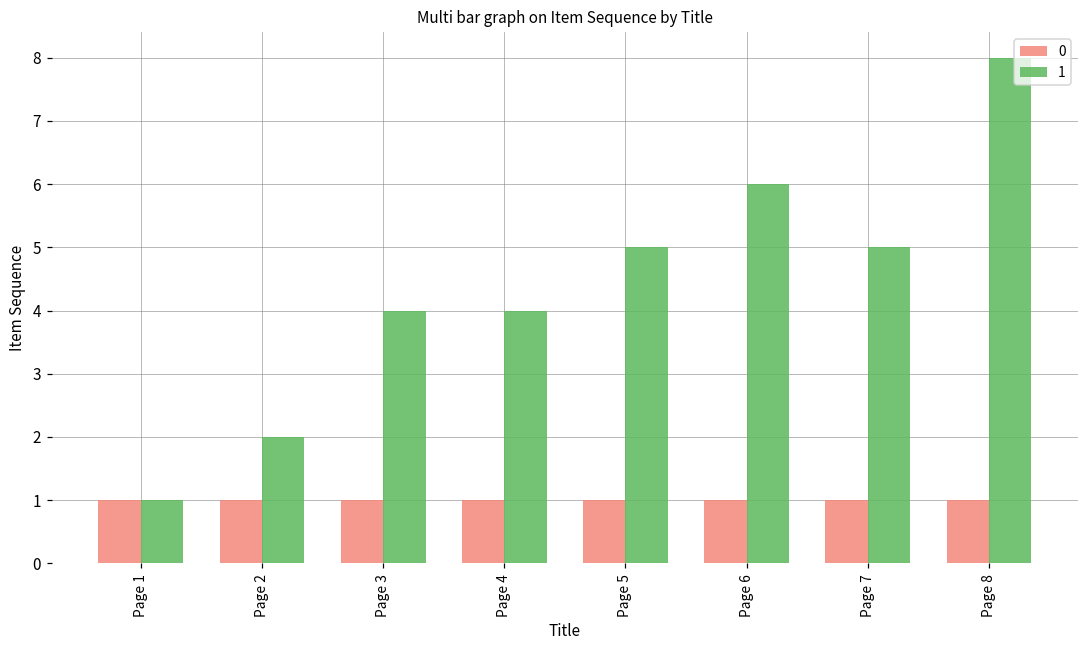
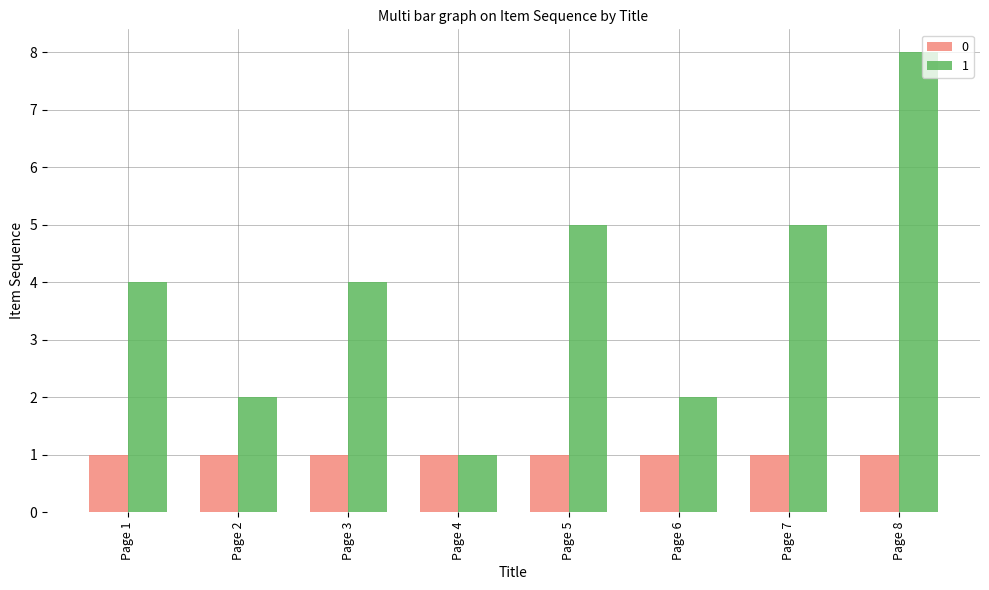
  {
    "0": {
      "Page 1": 1,
      "Page 2": 1,
      "Page 3": 1,
      "Page 4": 1,
      "Page 5": 1,
      "Page 6": 1,
      "Page 7": 1,
      "Page 8": 1
    },
    "1": {
-     "Page 1": 1,
+     "Page 1": 4,
      "Page 2": 2,
      "Page 3": 4,
-     "Page 4": 4,
+     "Page 4": 1,
      "Page 5": 5,
-     "Page 6": 6,
+     "Page 6": 2,
      "Page 7": 5,
      "Page 8": 8
    }
  }
